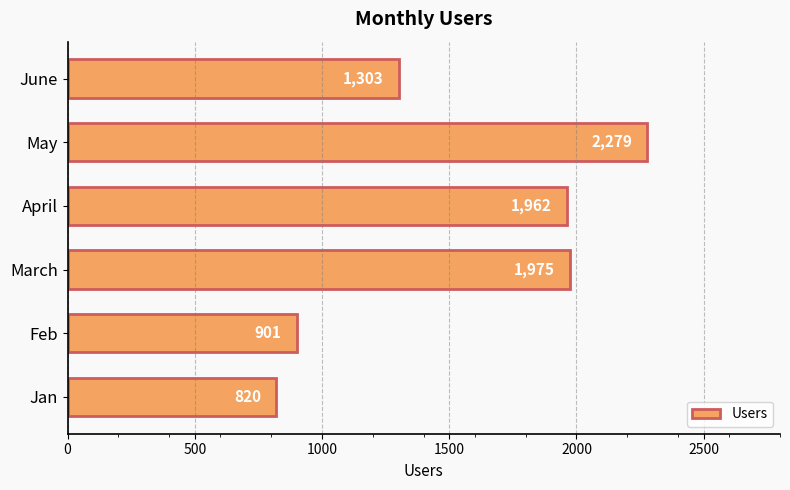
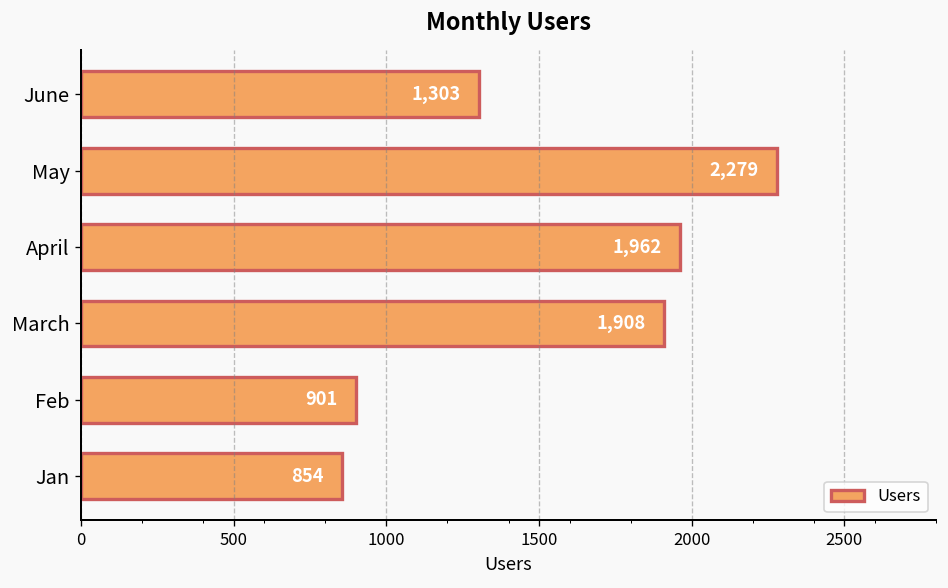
  {
    "June": "1,303",
    "May": "2,279",
    "April": "1,962",
-   "March": "1,975",
+   "March": "1,908",
    "Feb": "901",
-   "Jan": "820"
+   "Jan": "854"
  }
